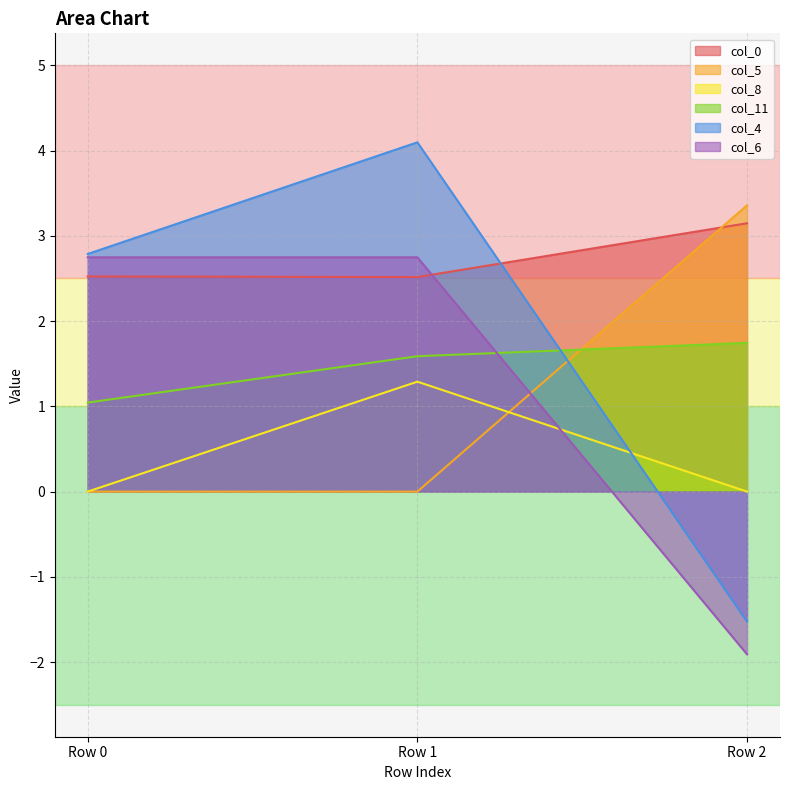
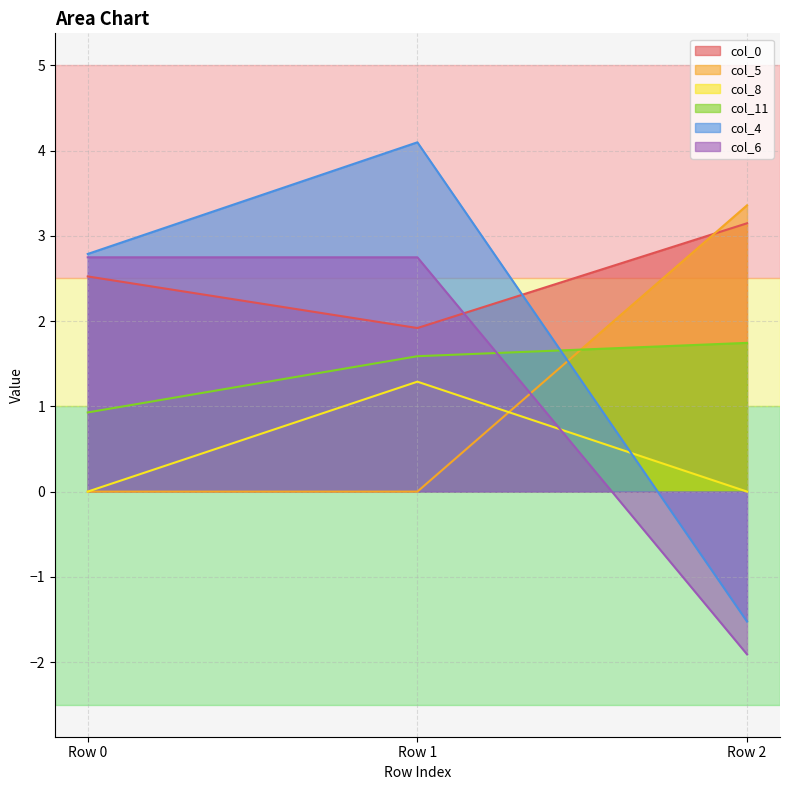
  {
    "col_0": {
      "Row 0": 2.5,
-     "Row 1": 2.5,
+     "Row 1": 1.9,
      "Row 2": 3.1
    },
    "col_11": {
-     "Row 0": 1.0,
+     "Row 0": 0.9,
      "Row 1": 1.6,
      "Row 2": 1.7
    }
  }
